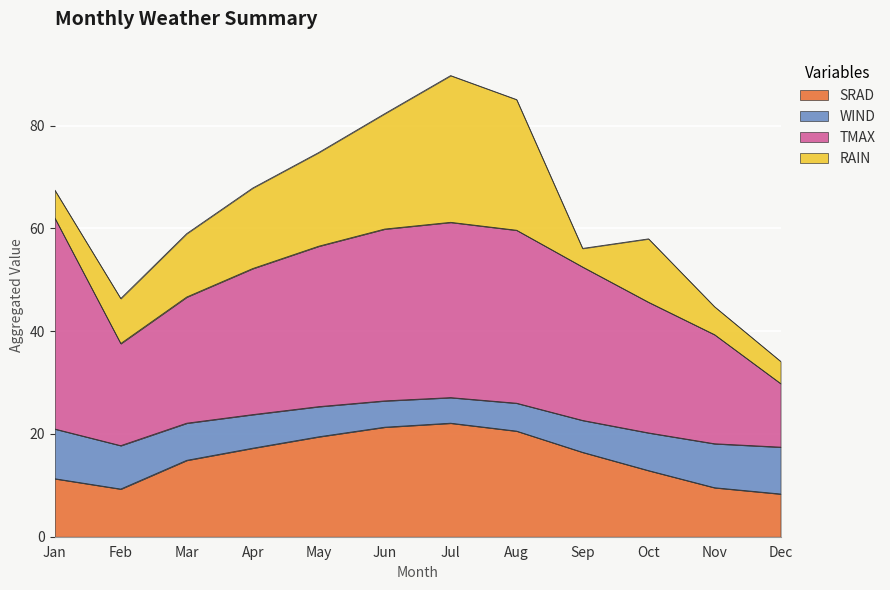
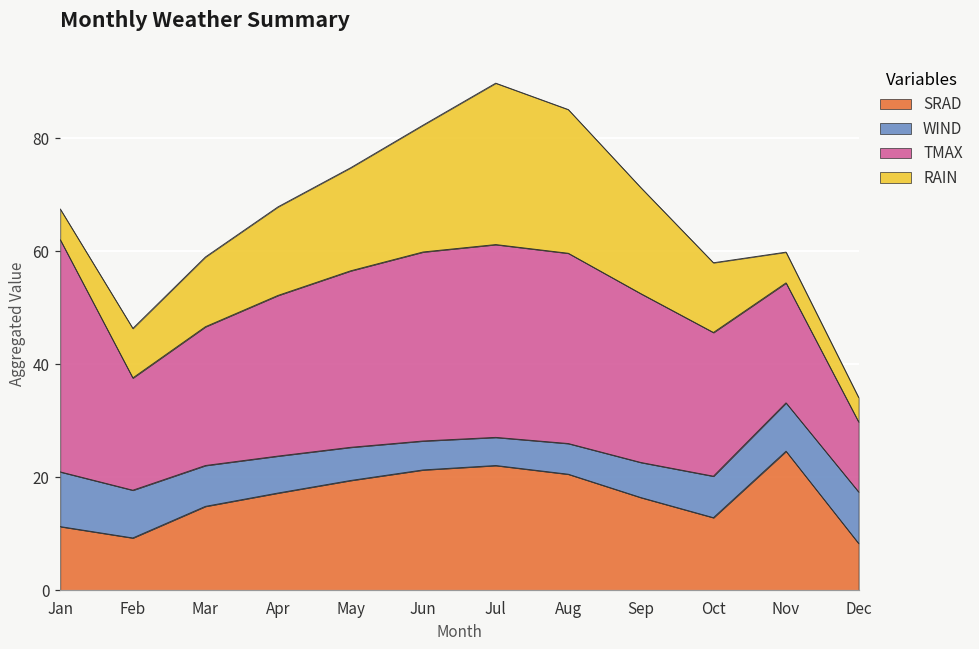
  {
    "SRAD": {
      "Jan": 11,
      "Feb": 9,
      "Mar": 15,
      "Apr": 17,
      "May": 19,
      "Jun": 21,
      "Jul": 22,
      "Aug": 21,
      "Sep": 16,
      "Oct": 13,
-     "Nov": 10,
+     "Nov": 25,
      "Dec": 8
    },
    "WIND": {
      "Jan": 10,
      "Feb": 8,
      "Mar": 7,
      "Apr": 7,
      "May": 6,
      "Jun": 5,
      "Jul": 5,
      "Aug": 5,
      "Sep": 6,
      "Oct": 7,
      "Nov": 9,
      "Dec": 9
    },
    "TMAX": {
      "Jan": 41,
      "Feb": 20,
      "Mar": 25,
      "Apr": 28,
      "May": 31,
      "Jun": 33,
      "Jul": 34,
      "Aug": 34,
      "Sep": 30,
      "Oct": 25,
      "Nov": 21,
      "Dec": 12
    },
    "RAIN": {
      "Jan": 5,
      "Feb": 9,
      "Mar": 12,
      "Apr": 16,
      "May": 18,
      "Jun": 22,
      "Jul": 29,
      "Aug": 25,
-     "Sep": 4,
+     "Sep": 19,
      "Oct": 12,
      "Nov": 5,
      "Dec": 4
    }
  }
